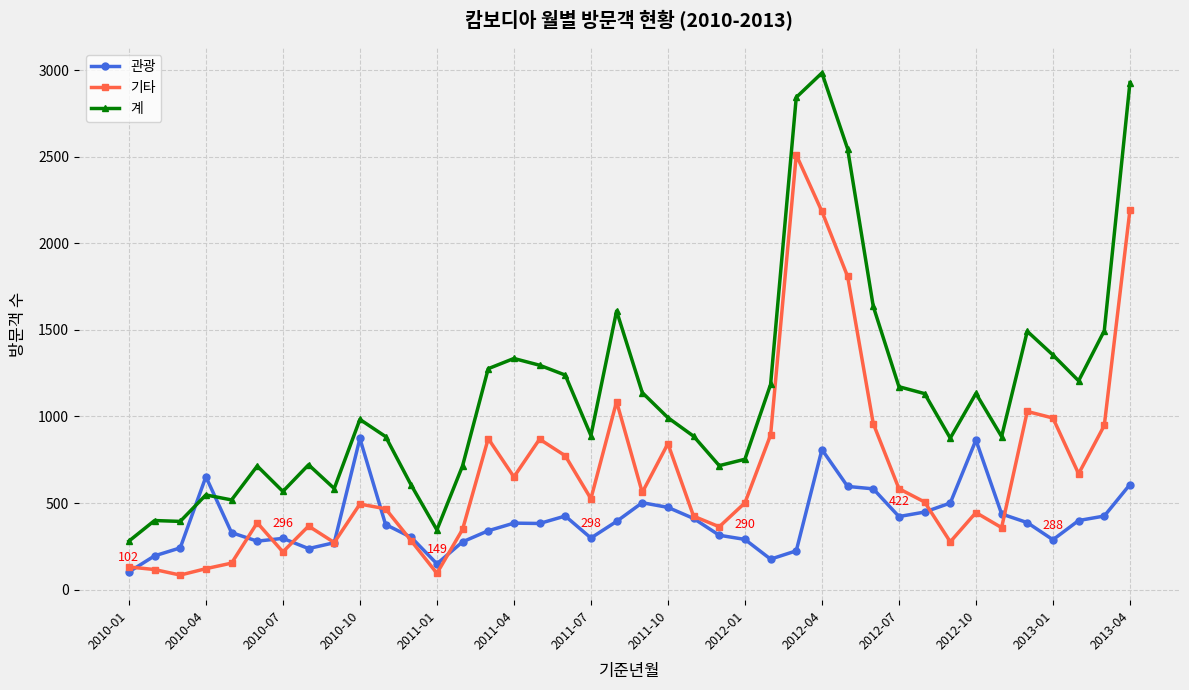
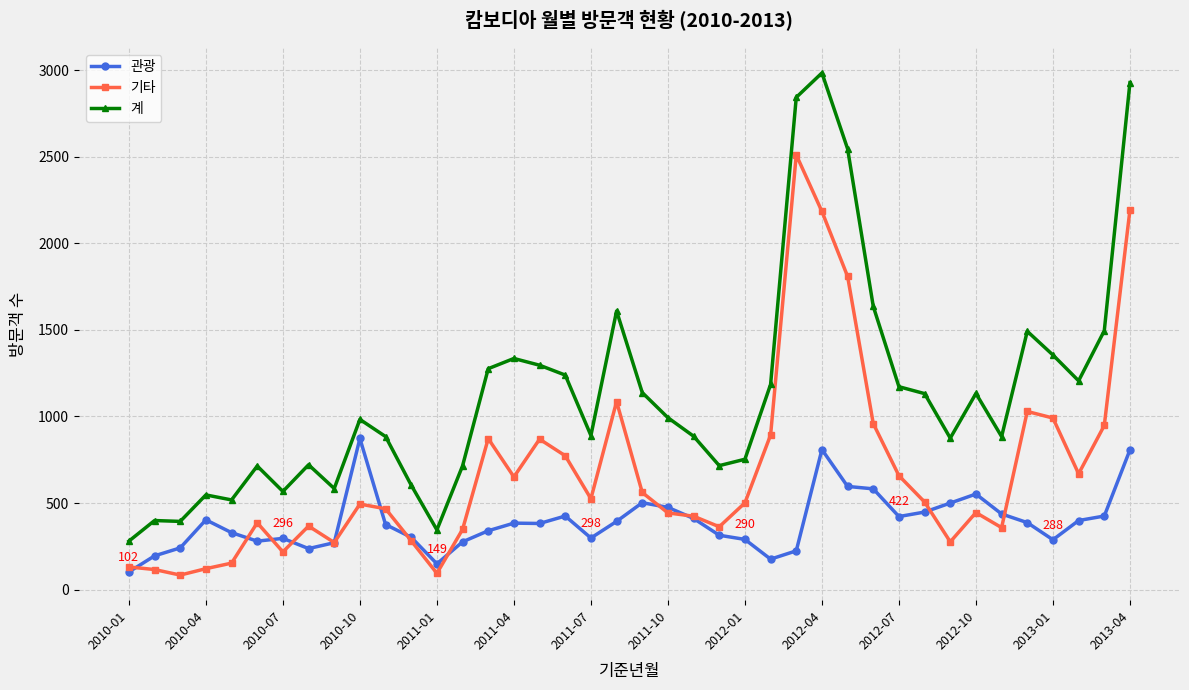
  {
    "관광": {
-     "2010-04": 650,
+     "2010-04": 400,
      "2010-10": 870,
      "2011-04": 380,
      "2011-10": 480,
      "2012-04": 810,
-     "2012-10": 860,
-     "2013-04": 610
+     "2012-10": 550,
+     "2013-04": 810
    },
    "기타": {
      "2010-04": 120,
      "2010-07": 220,
      "2010-10": 490,
      "2011-01": 90,
      "2011-04": 650,
      "2011-07": 530,
-     "2011-10": 840,
+     "2011-10": 440,
      "2012-01": 500,
      "2012-04": 2180,
-     "2012-07": 580,
+     "2012-07": 660,
      "2012-10": 450,
      "2013-01": 990,
      "2013-04": 2190
    },
    "계": {
      "2010-01": 280,
      "2010-04": 550,
      "2010-07": 570,
      "2010-10": 980,
      "2011-01": 350,
      "2011-04": 1340,
      "2011-07": 890,
      "2011-10": 990,
      "2012-01": 750,
      "2012-04": 2980,
      "2012-07": 1170,
      "2012-10": 1130,
      "2013-01": 1360,
      "2013-04": 2930
    }
  }
